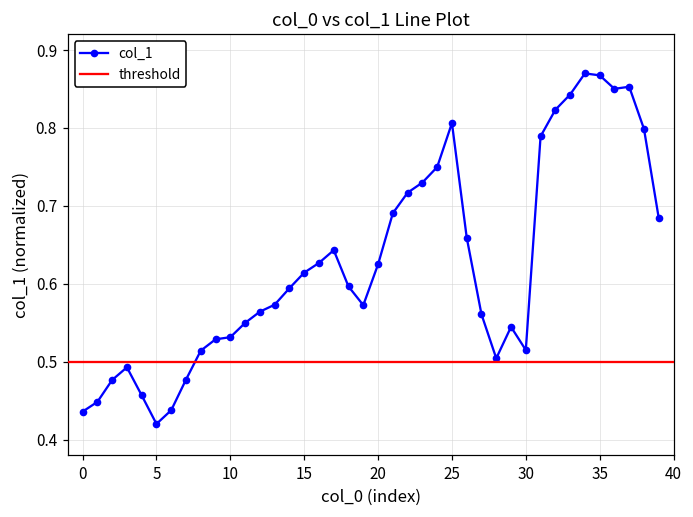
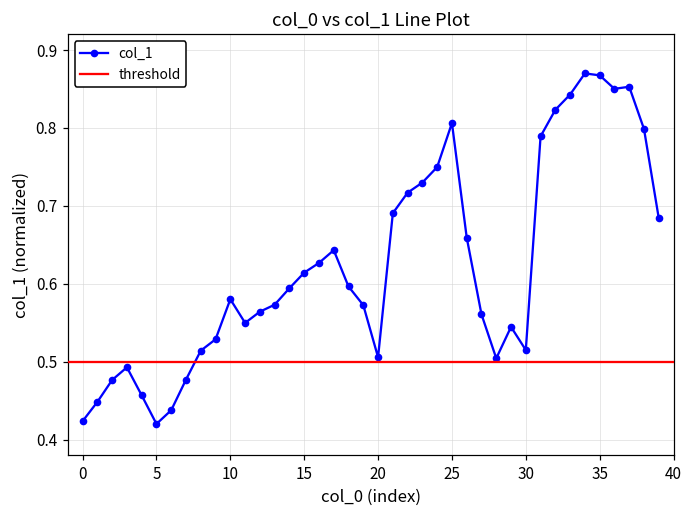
  {
-   "0": 0.44,
+   "0": 0.42,
    "5": 0.42,
-   "10": 0.53,
+   "10": 0.58,
    "15": 0.61,
-   "20": 0.62,
+   "20": 0.51,
    "25": 0.81,
    "30": 0.51,
    "35": 0.87
  }
